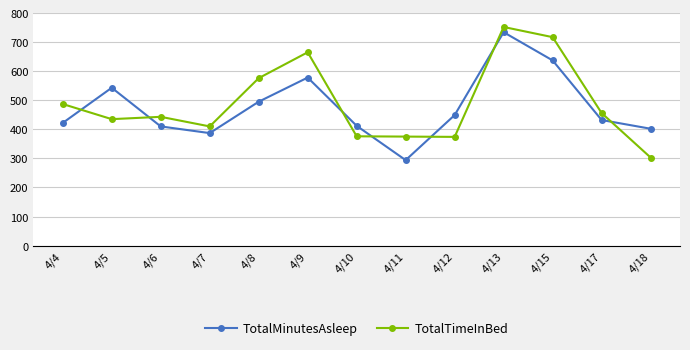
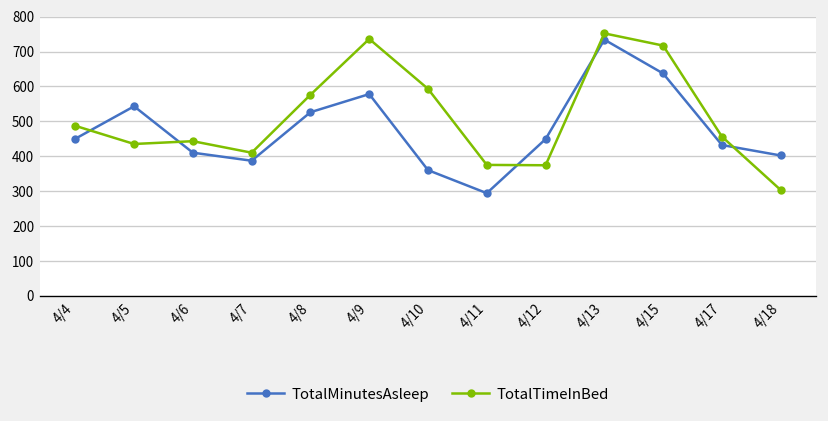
  {
    "TotalMinutesAsleep": {
-     "4/4": 420,
+     "4/4": 450,
      "4/5": 540,
      "4/6": 410,
      "4/7": 390,
-     "4/8": 500,
+     "4/8": 530,
      "4/9": 580,
-     "4/10": 410,
+     "4/10": 360,
      "4/11": 290,
      "4/12": 450,
      "4/13": 730,
      "4/15": 640,
      "4/17": 430,
      "4/18": 400
    },
    "TotalTimeInBed": {
      "4/4": 490,
      "4/5": 440,
      "4/6": 440,
      "4/7": 410,
      "4/8": 580,
-     "4/9": 670,
-     "4/10": 380,
+     "4/9": 740,
+     "4/10": 590,
      "4/11": 380,
      "4/12": 370,
      "4/13": 750,
      "4/15": 720,
      "4/17": 460,
      "4/18": 300
    }
  }
